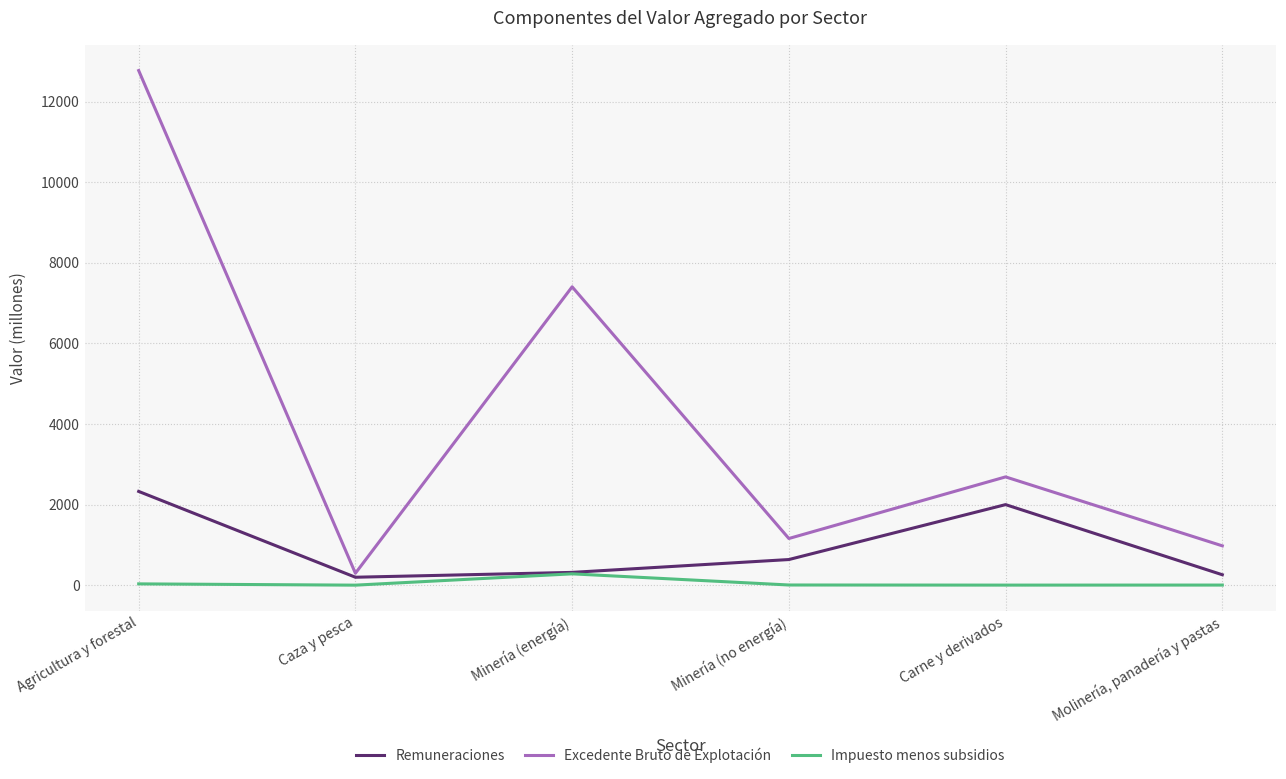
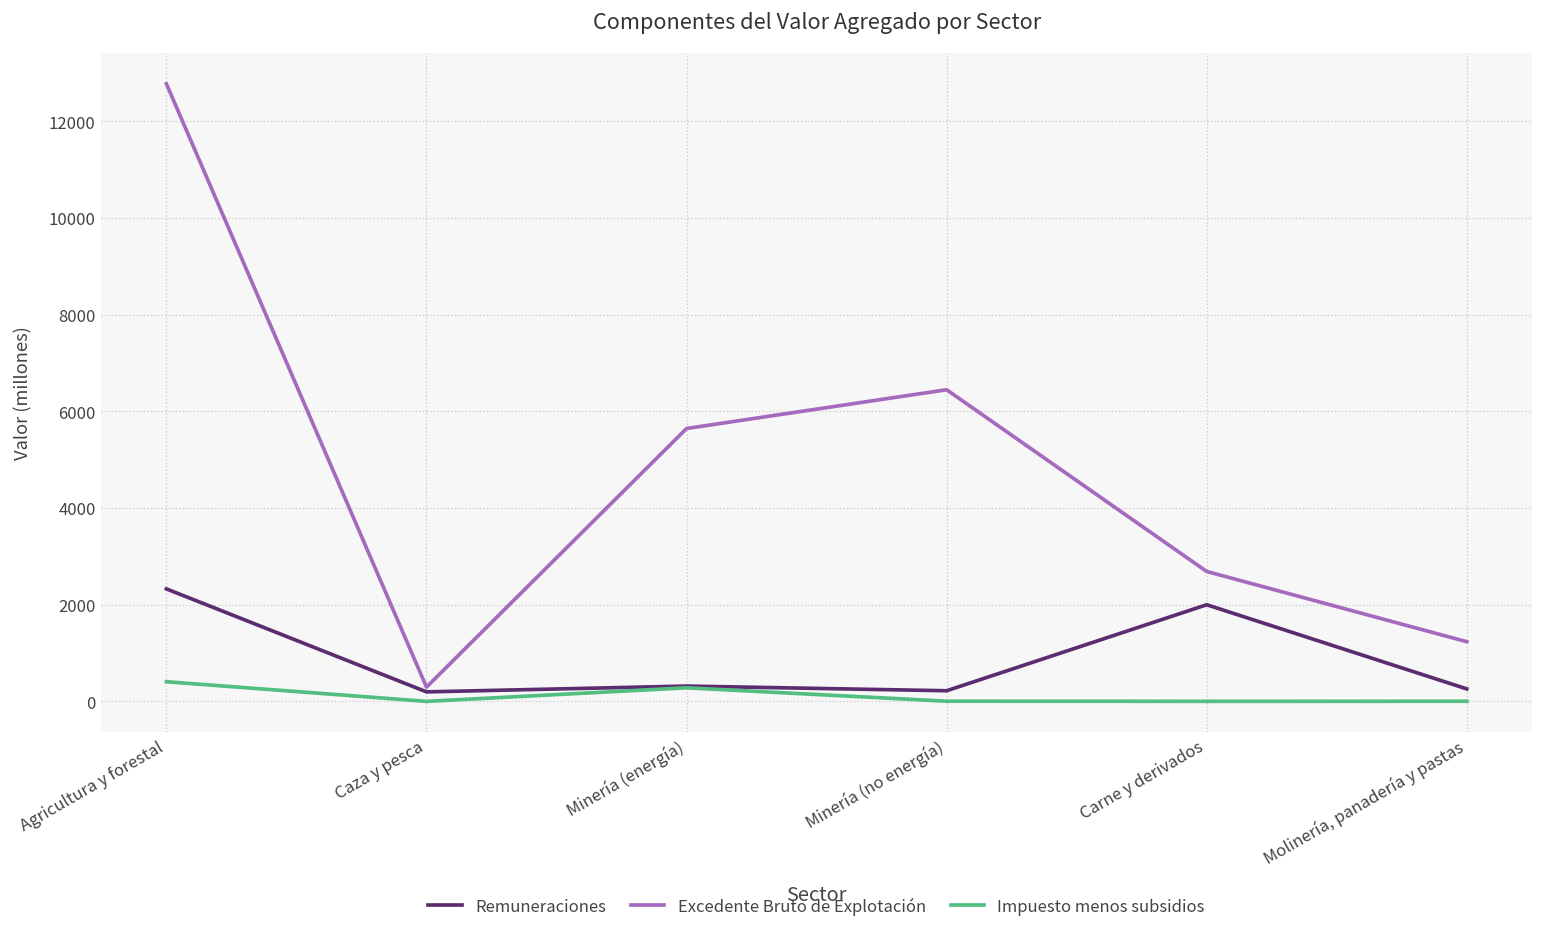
  {
    "Remuneraciones": {
      "Agricultura y forestal": 2300,
      "Caza y pesca": 200,
-     "Minería (no energía)": 600,
+     "Minería (no energía)": 200,
      "Carne y derivados": 2000,
      "Molinería, panadería y pastas": 300
    },
    "Excedente Bruto de Explotación": {
      "Agricultura y forestal": 12800,
      "Caza y pesca": 300,
-     "Minería (energía)": 7400,
-     "Minería (no energía)": 1200,
+     "Minería (energía)": 5600,
+     "Minería (no energía)": 6400,
      "Carne y derivados": 2700,
-     "Molinería, panadería y pastas": 1000
+     "Molinería, panadería y pastas": 1200
    },
    "Impuesto menos subsidios": {
-     "Agricultura y forestal": 0,
+     "Agricultura y forestal": 400,
      "Caza y pesca": 0,
      "Minería (no energía)": 0,
      "Carne y derivados": 0,
      "Molinería, panadería y pastas": 0
    }
  }
